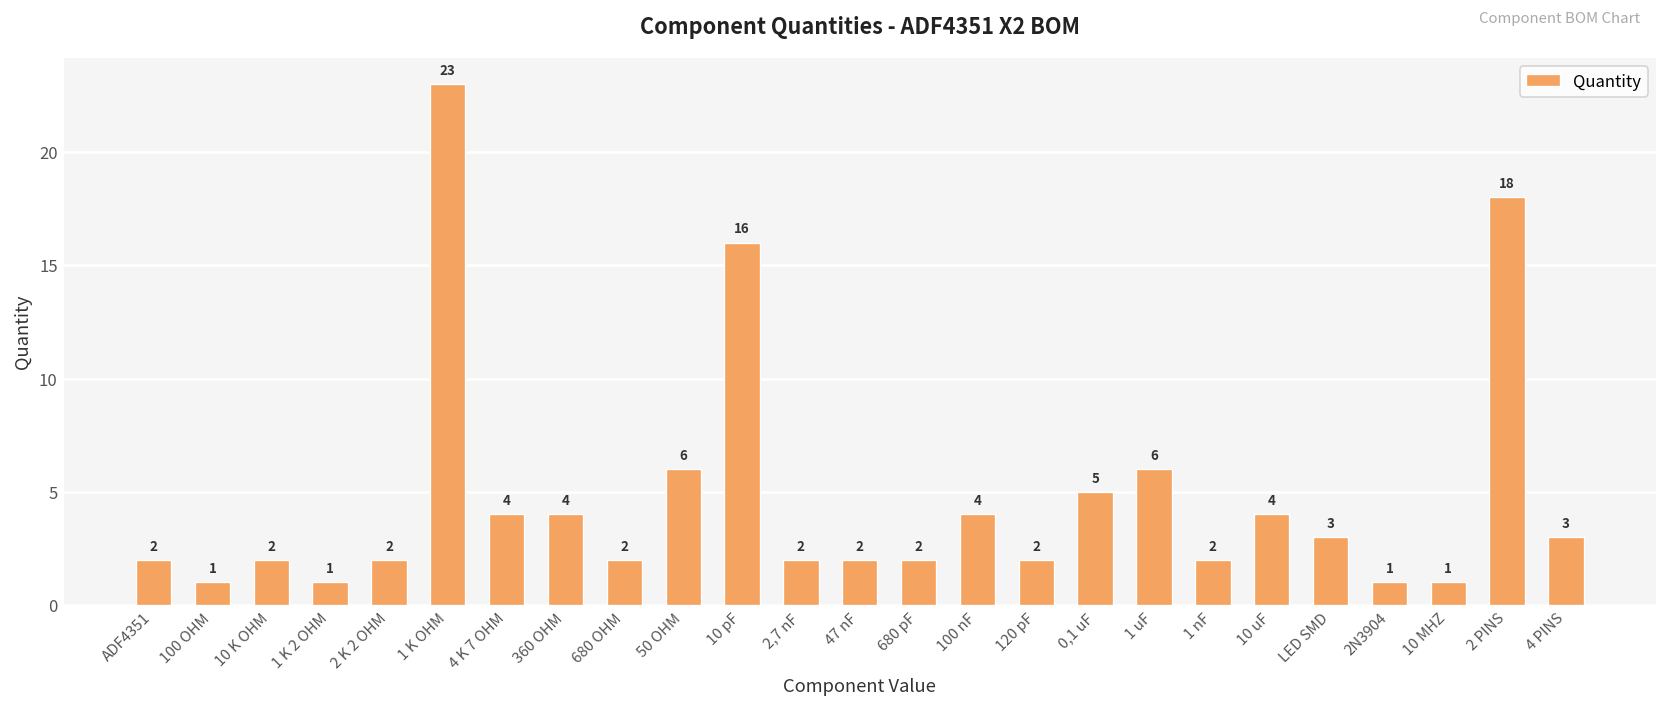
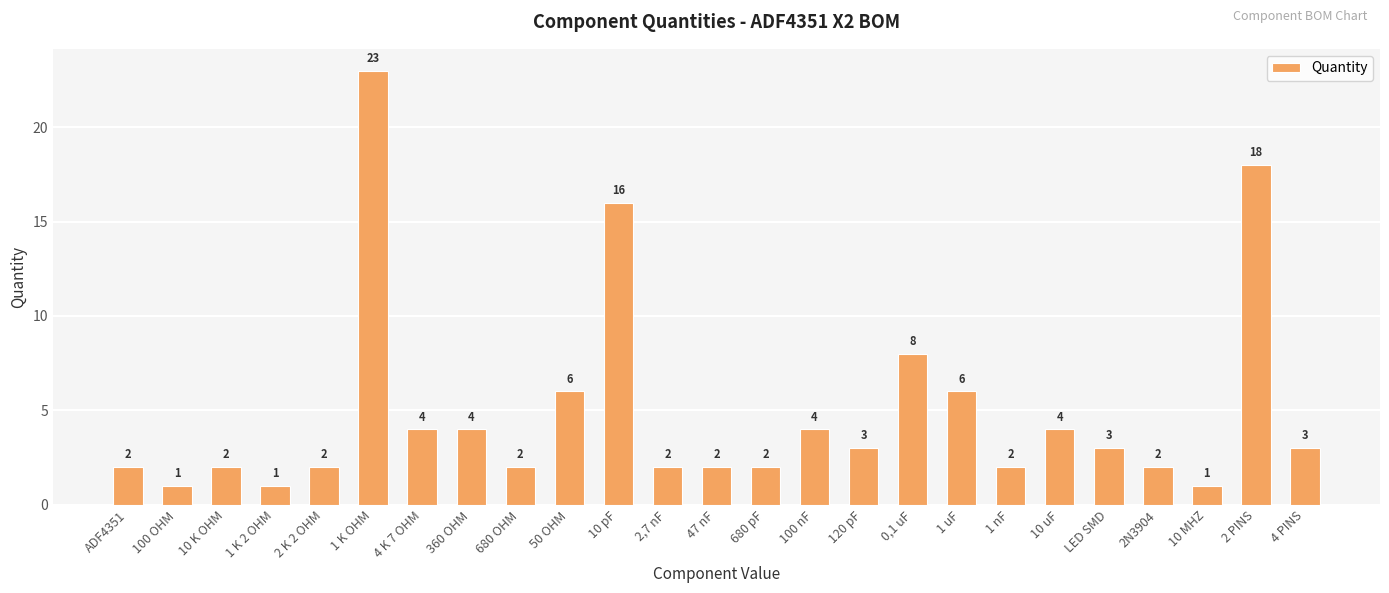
  {
    "ADF4351": 2,
    "100 OHM": 1,
    "10 K OHM": 2,
    "1 K 2 OHM": 1,
    "2 K 2 OHM": 2,
    "1 K OHM": 23,
    "4 K 7 OHM": 4,
    "360 OHM": 4,
    "680 OHM": 2,
    "50 OHM": 6,
    "10 pF": 16,
    "2,7 nF": 2,
    "47 nF": 2,
    "680 pF": 2,
    "100 nF": 4,
-   "120 pF": 2,
-   "0,1 uF": 5,
+   "120 pF": 3,
+   "0,1 uF": 8,
    "1 uF": 6,
    "1 nF": 2,
    "10 uF": 4,
    "LED SMD": 3,
-   "2N3904": 1,
+   "2N3904": 2,
    "10 MHZ": 1,
    "2 PINS": 18,
    "4 PINS": 3
  }
